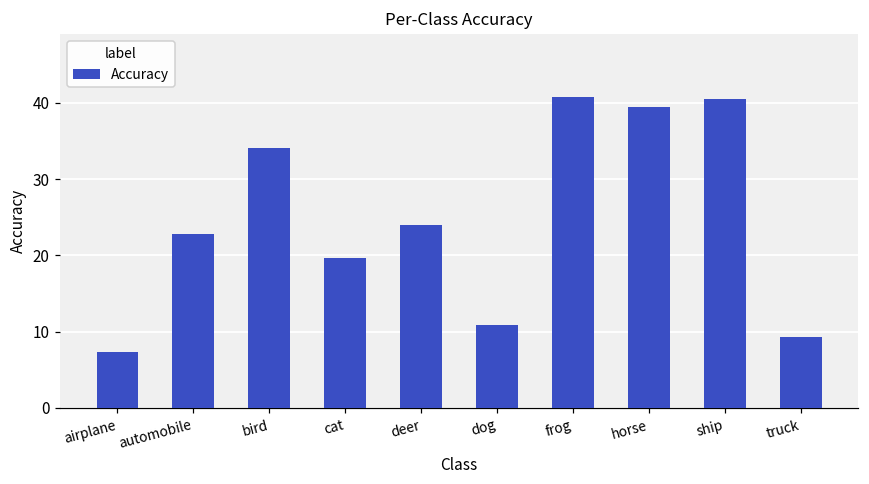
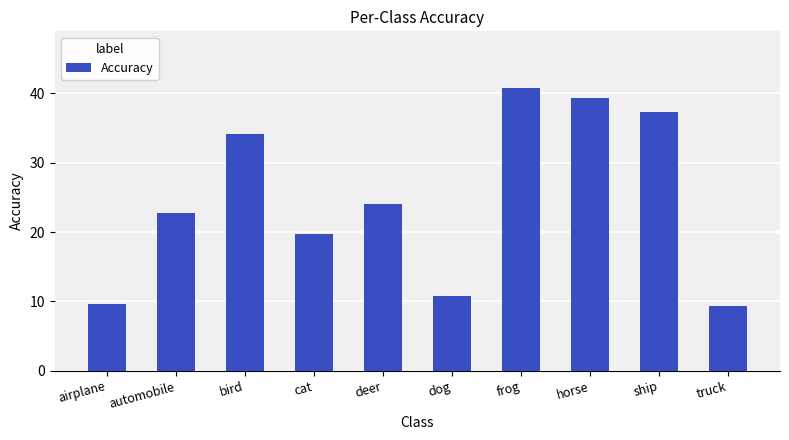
  {
-   "airplane": 7,
+   "airplane": 10,
    "automobile": 23,
    "bird": 34,
    "cat": 20,
    "deer": 24,
    "dog": 11,
    "frog": 41,
    "horse": 39,
-   "ship": 41,
+   "ship": 37,
    "truck": 9
  }
